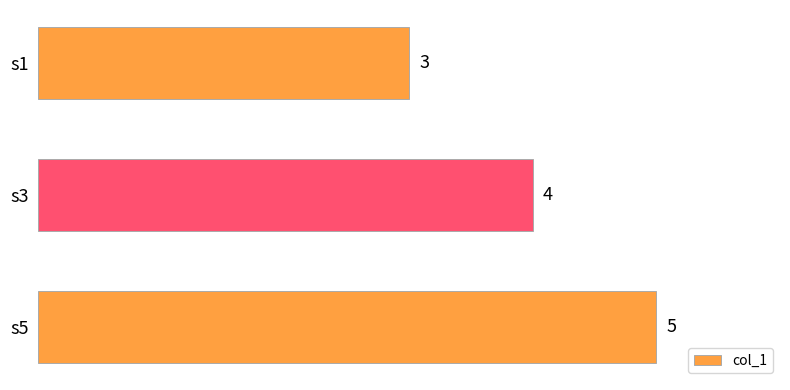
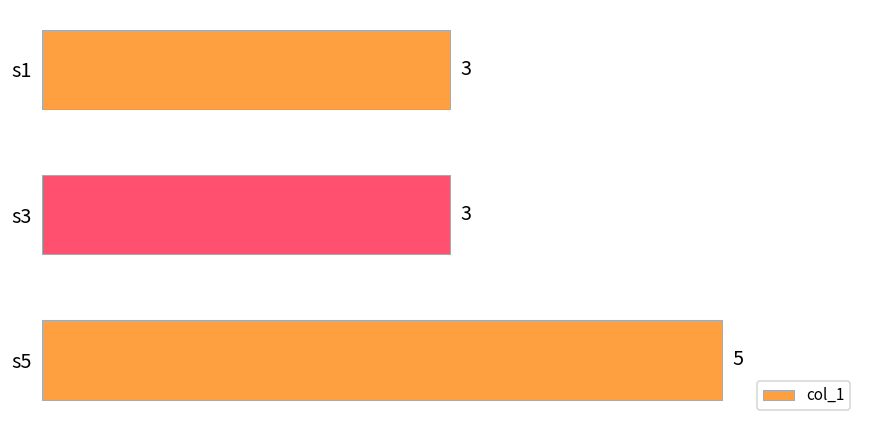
  {
    "s1": 3,
-   "s3": 4,
+   "s3": 3,
    "s5": 5
  }
